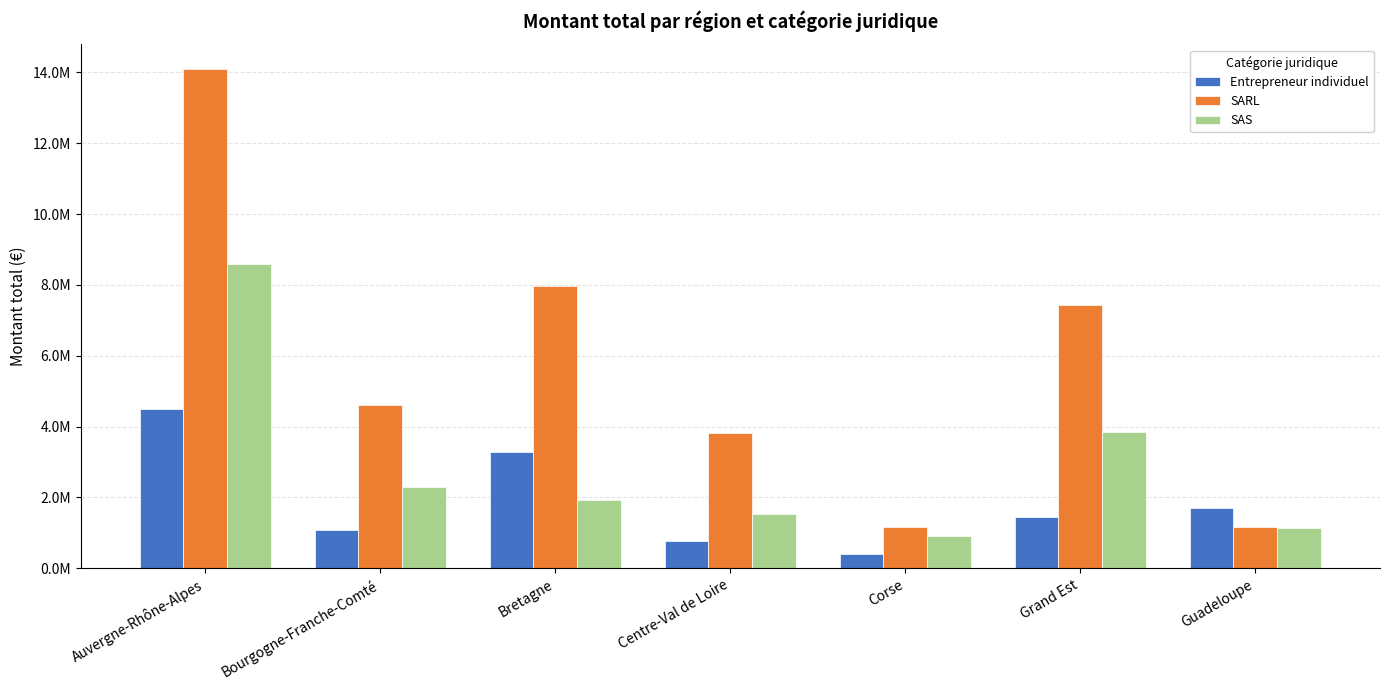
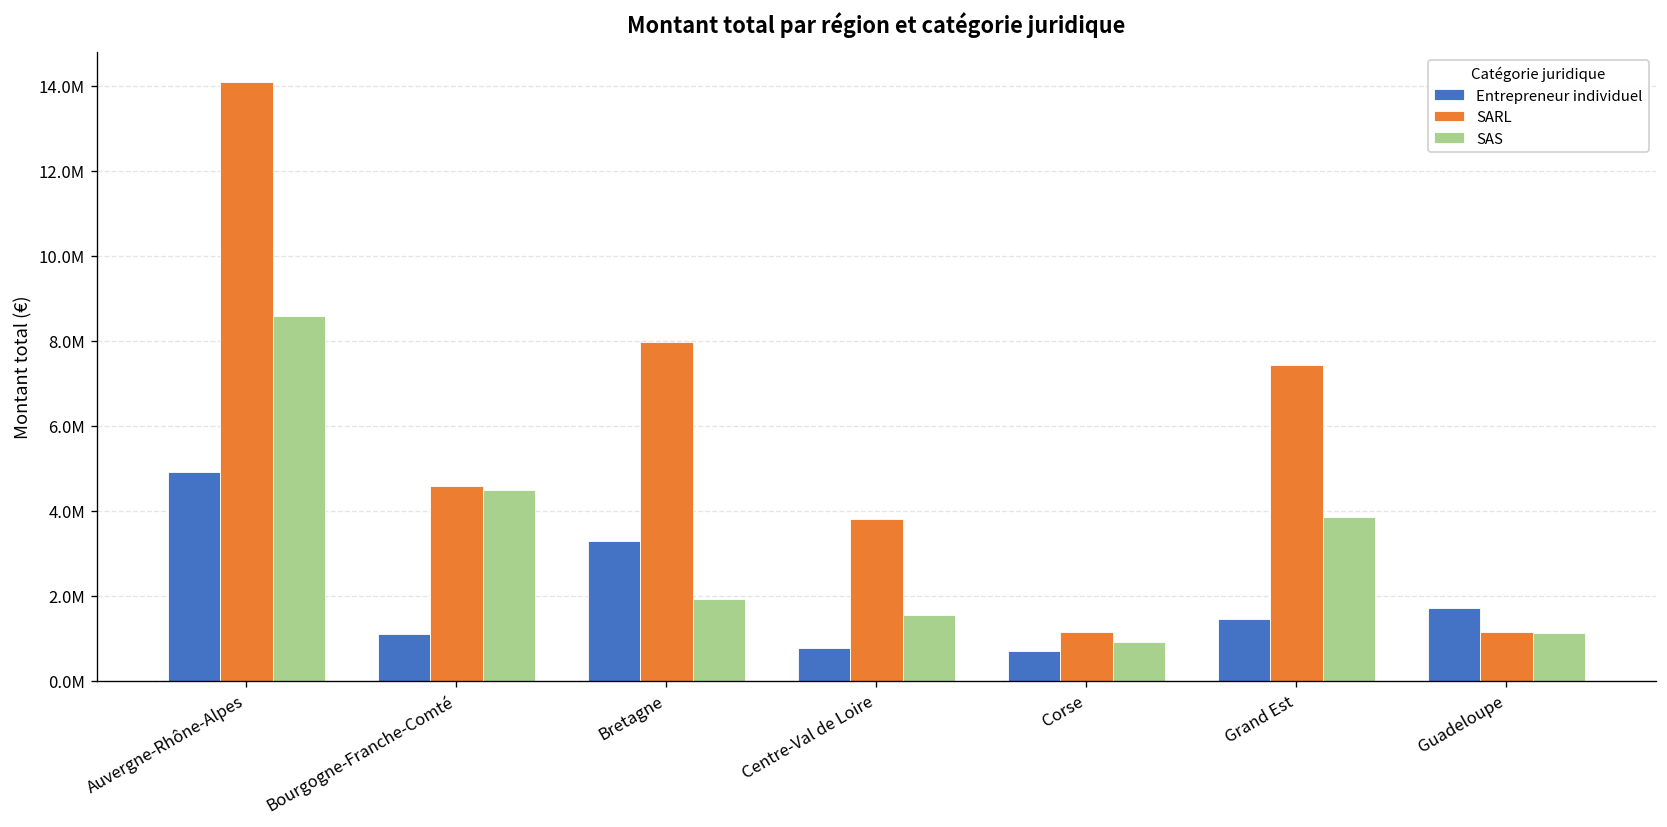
  {
    "Entrepreneur individuel": {
-     "Auvergne-Rhône-Alpes": 4500000,
+     "Auvergne-Rhône-Alpes": 4900000,
      "Bourgogne-Franche-Comté": 1100000,
      "Bretagne": 3300000,
      "Centre-Val de Loire": 800000,
-     "Corse": 400000,
+     "Corse": 700000,
      "Grand Est": 1500000,
      "Guadeloupe": 1700000
    },
    "SARL": {
      "Auvergne-Rhône-Alpes": 14100000,
      "Bourgogne-Franche-Comté": 4600000,
      "Bretagne": 8000000,
      "Centre-Val de Loire": 3800000,
      "Corse": 1200000,
      "Grand Est": 7400000,
      "Guadeloupe": 1200000
    },
    "SAS": {
      "Auvergne-Rhône-Alpes": 8600000,
-     "Bourgogne-Franche-Comté": 2300000,
+     "Bourgogne-Franche-Comté": 4500000,
      "Bretagne": 1900000,
      "Centre-Val de Loire": 1500000,
      "Corse": 900000,
      "Grand Est": 3900000,
      "Guadeloupe": 1100000
    }
  }
